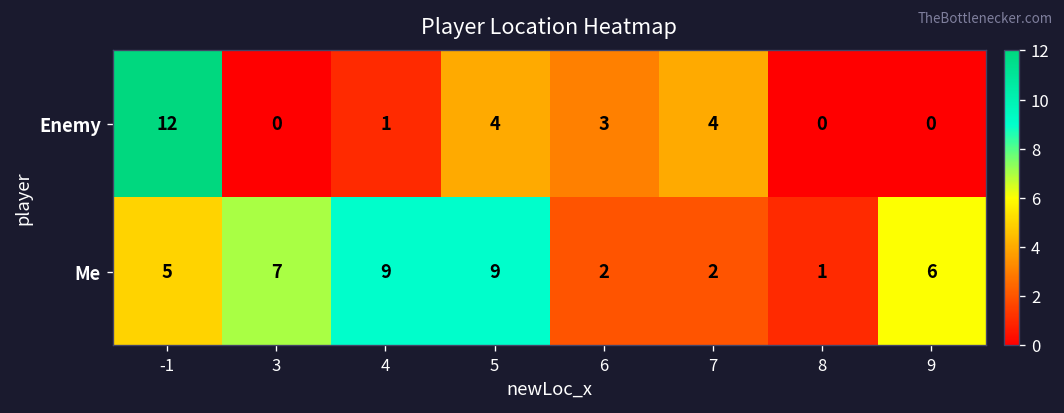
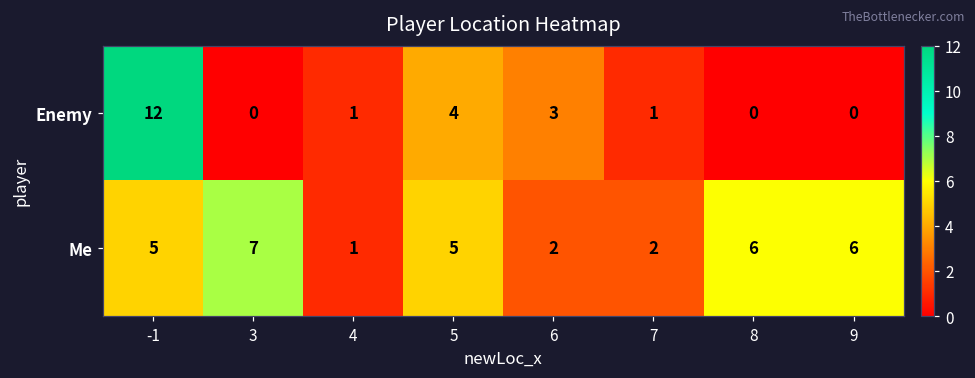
  {
    "Enemy": {
      "-1": 12,
      "3": 0,
      "4": 1,
      "5": 4,
      "6": 3,
-     "7": 4,
+     "7": 1,
      "8": 0,
      "9": 0
    },
    "Me": {
      "-1": 5,
      "3": 7,
-     "4": 9,
-     "5": 9,
+     "4": 1,
+     "5": 5,
      "6": 2,
      "7": 2,
-     "8": 1,
+     "8": 6,
      "9": 6
    }
  }
